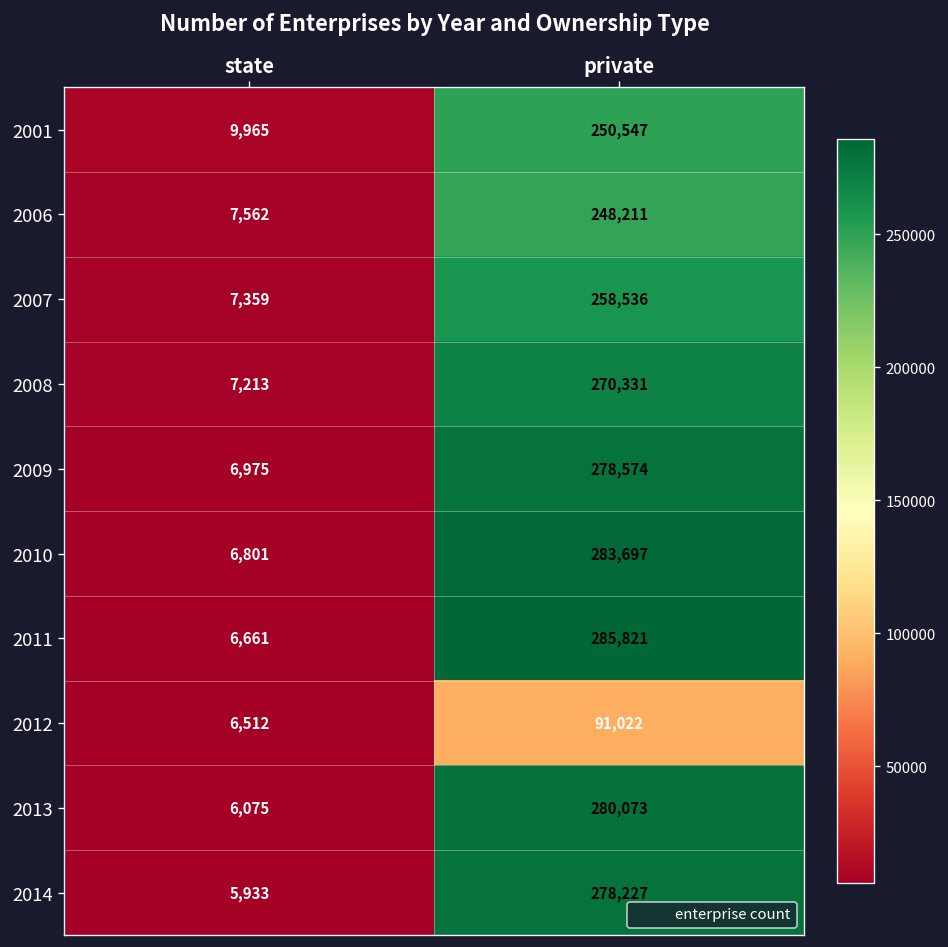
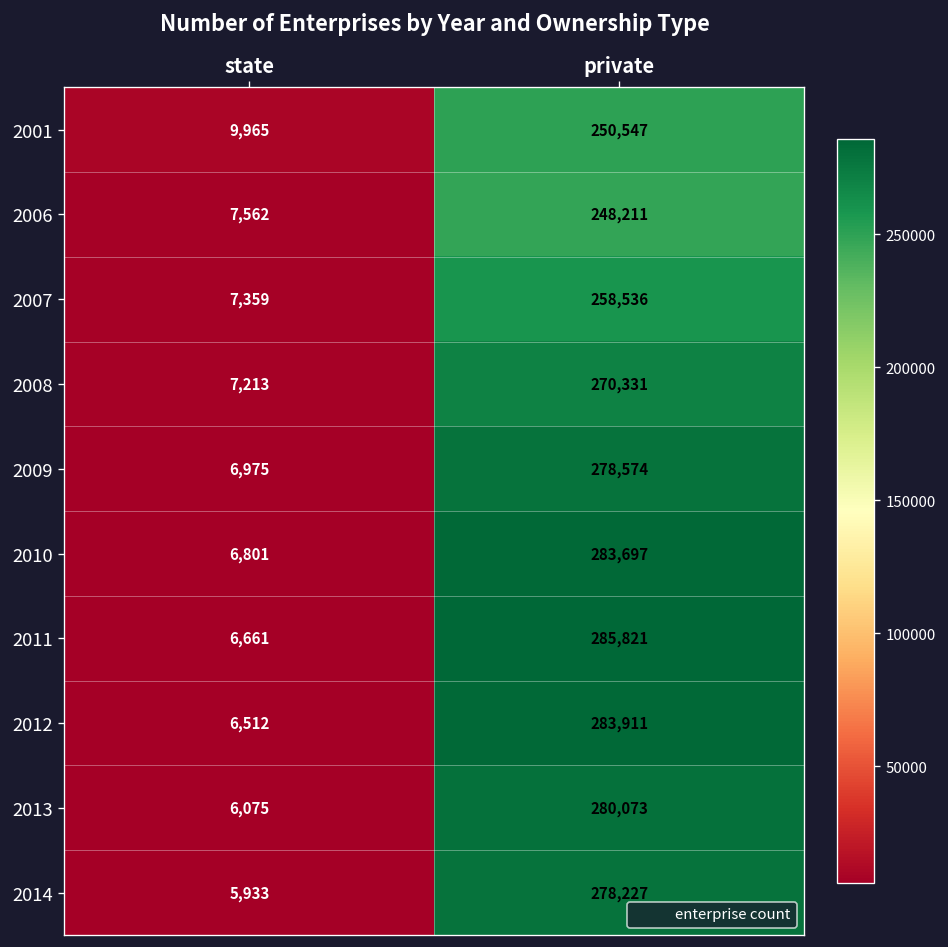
  {
    "2001": {
      "state": "9,965",
      "private": "250,547"
    },
    "2006": {
      "state": "7,562",
      "private": "248,211"
    },
    "2007": {
      "state": "7,359",
      "private": "258,536"
    },
    "2008": {
      "state": "7,213",
      "private": "270,331"
    },
    "2009": {
      "state": "6,975",
      "private": "278,574"
    },
    "2010": {
      "state": "6,801",
      "private": "283,697"
    },
    "2011": {
      "state": "6,661",
      "private": "285,821"
    },
    "2012": {
      "state": "6,512",
-     "private": "91,022"
+     "private": "283,911"
    },
    "2013": {
      "state": "6,075",
      "private": "280,073"
    },
    "2014": {
      "state": "5,933"
    }
  }
